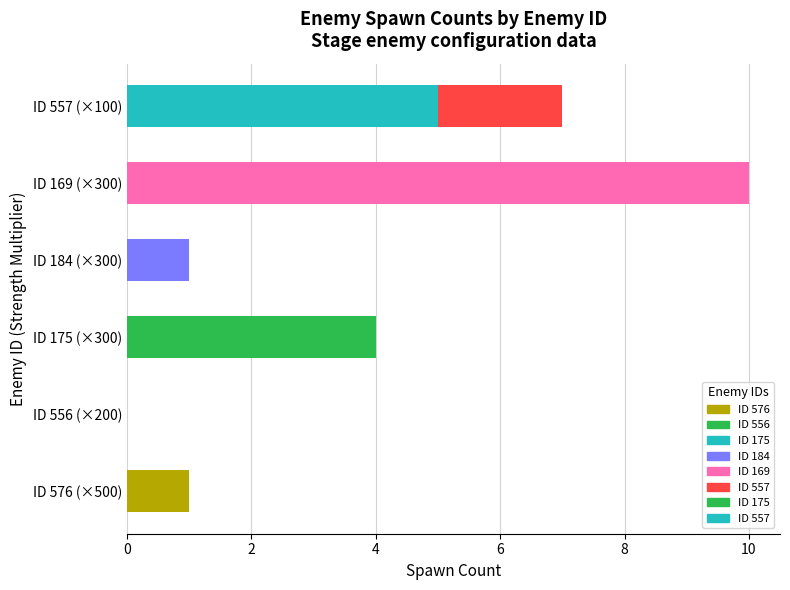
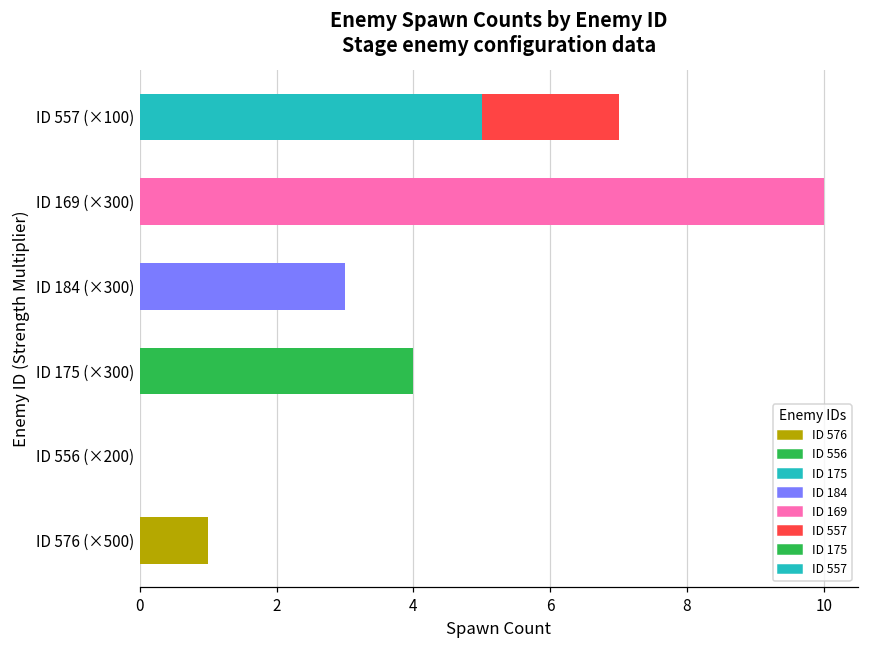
  {
    "ID 169 (×300)": 10,
-   "ID 184 (×300)": 1,
+   "ID 184 (×300)": 3,
    "ID 556 (×200)": 0,
    "ID 576 (×500)": 1
  }
